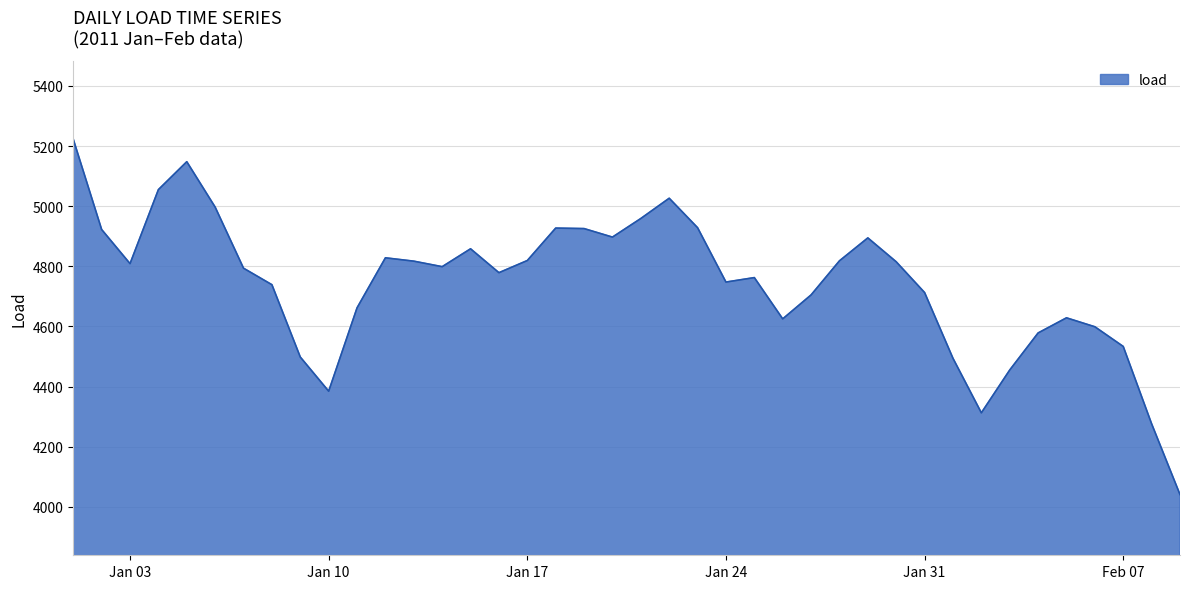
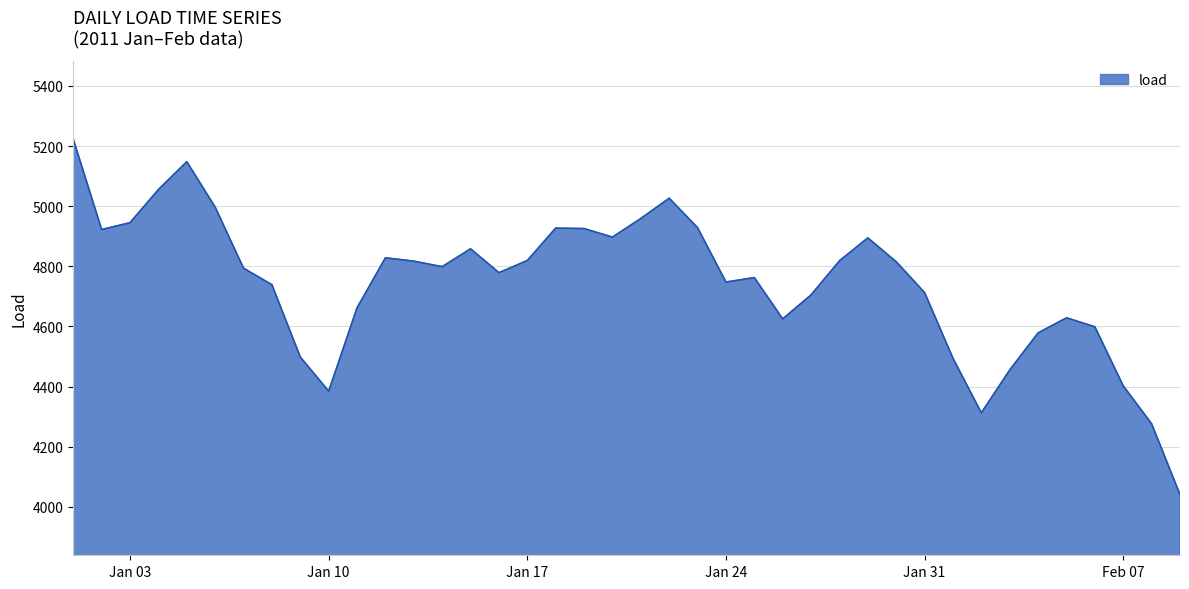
  {
-   "Jan 03": 4810,
+   "Jan 03": 4950,
    "Jan 10": 4380,
    "Jan 17": 4820,
    "Jan 24": 4750,
    "Jan 31": 4710,
-   "Feb 07": 4530
+   "Feb 07": 4400
  }
